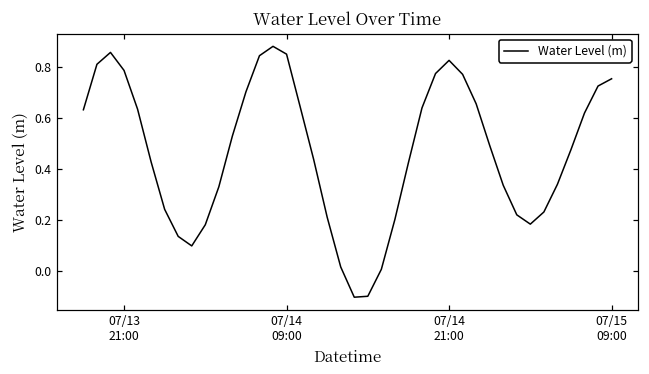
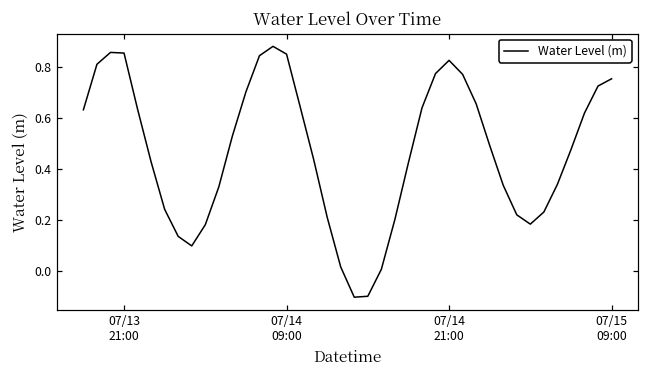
  {
-   "07/13 21:00": 0.78,
+   "07/13 21:00": 0.85,
    "07/14 09:00": 0.85,
    "07/14 21:00": 0.82,
    "07/15 09:00": 0.75
  }
